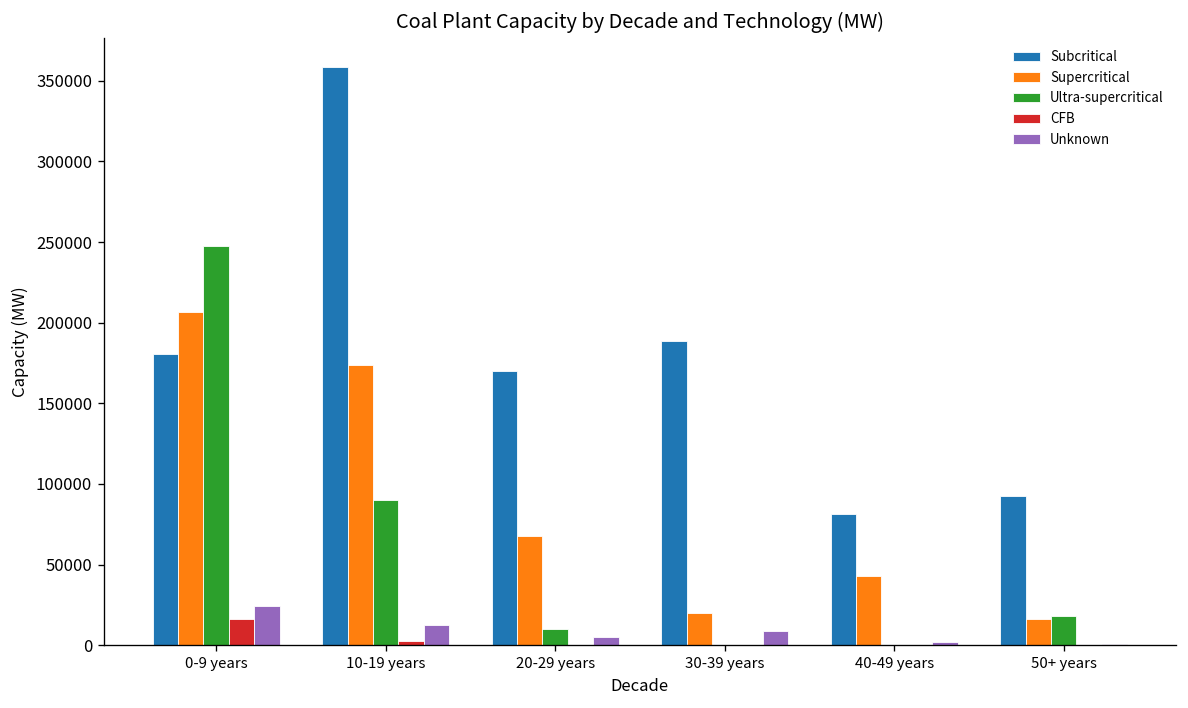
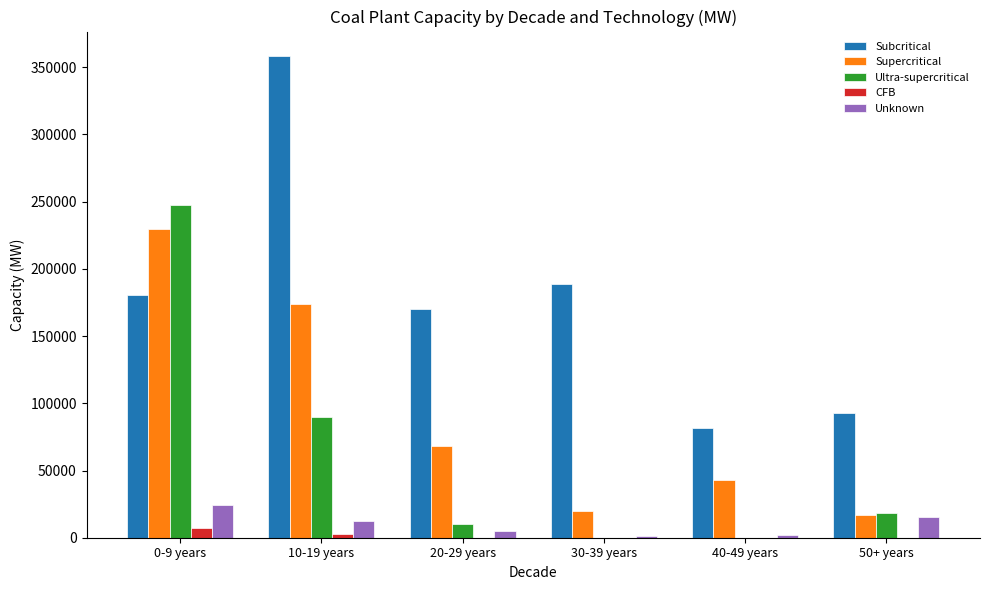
  {
    "Subcritical": {
      "0-9 years": 181000,
      "10-19 years": 359000,
      "20-29 years": 170000,
      "30-39 years": 189000,
      "40-49 years": 82000,
      "50+ years": 92000
    },
    "Supercritical": {
-     "0-9 years": 207000,
+     "0-9 years": 229000,
      "10-19 years": 174000,
      "20-29 years": 68000,
      "30-39 years": 20000,
      "40-49 years": 43000,
      "50+ years": 17000
    },
    "Ultra-supercritical": {
      "0-9 years": 248000,
      "10-19 years": 90000,
      "20-29 years": 10000,
      "30-39 years": 0,
      "40-49 years": 0,
      "50+ years": 18000
    },
    "CFB": {
-     "0-9 years": 17000,
+     "0-9 years": 7000,
      "10-19 years": 3000,
      "30-39 years": 0,
      "40-49 years": 0,
      "50+ years": 0
    },
    "Unknown": {
      "0-9 years": 24000,
      "10-19 years": 12000,
      "20-29 years": 5000,
-     "30-39 years": 9000,
+     "30-39 years": 1000,
      "40-49 years": 2000,
-     "50+ years": 1000
+     "50+ years": 15000
    }
  }
